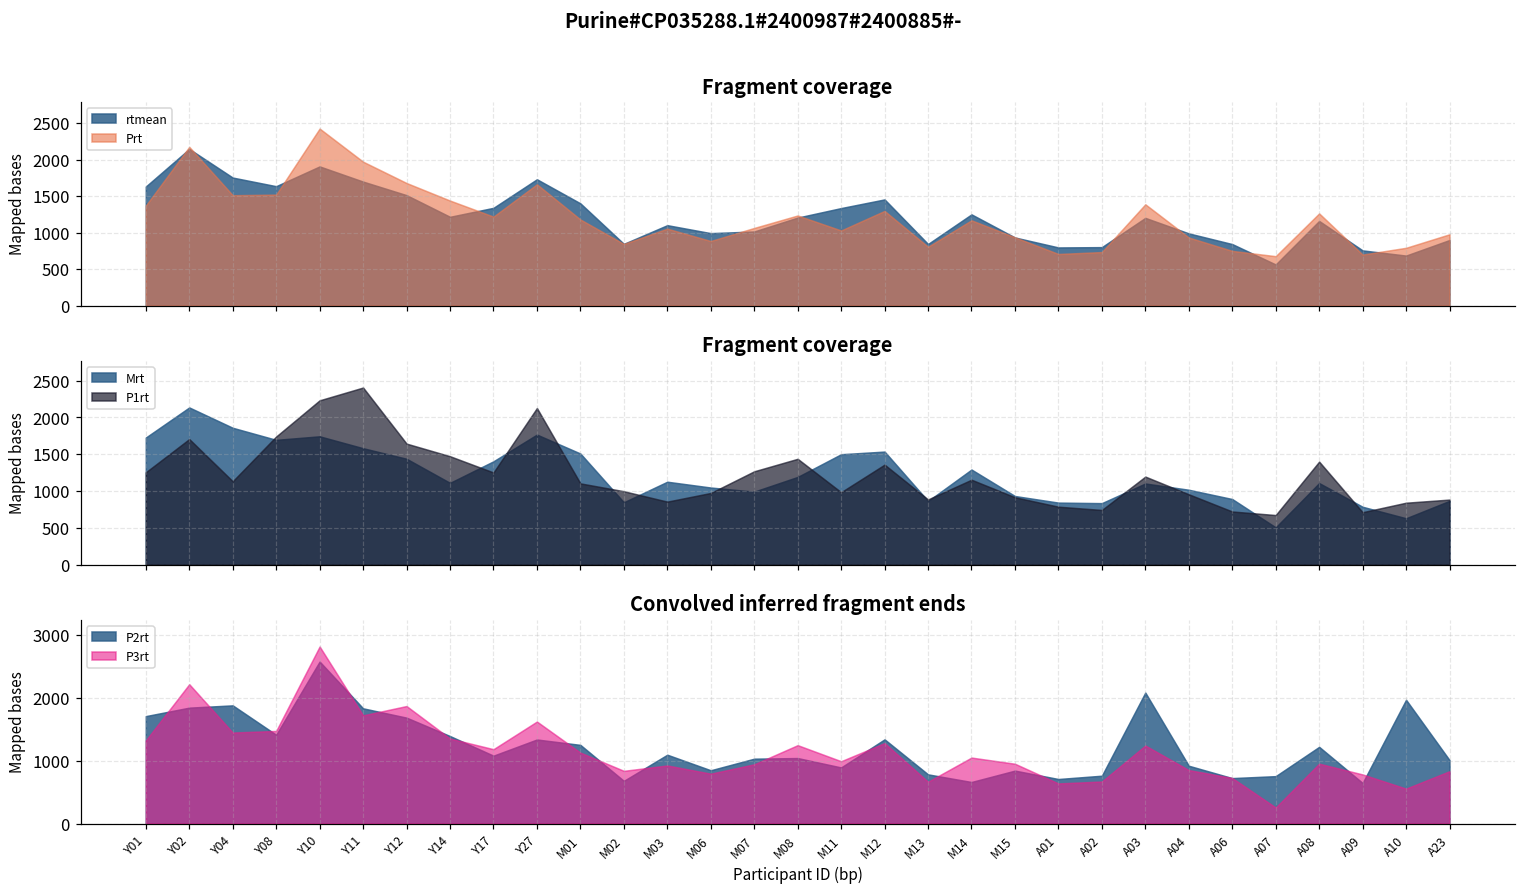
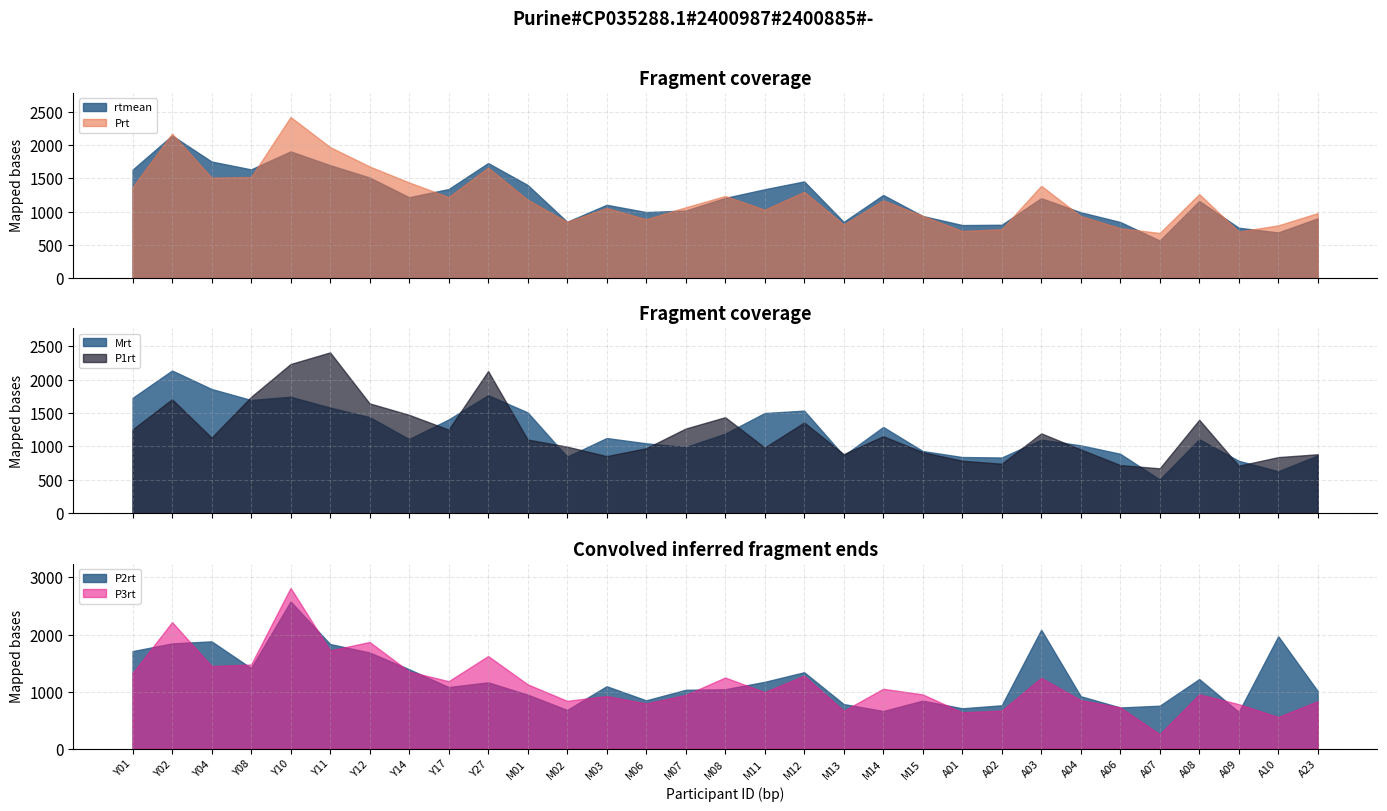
  {
    "Convolved inferred fragment ends": {
      "P2rt": {
        "Y01": 1700,
        "Y02": 1800,
        "Y04": 1900,
        "Y08": 1400,
        "Y10": 2600,
        "Y11": 1800,
        "Y12": 1700,
        "Y17": 1100,
-       "Y27": 1300,
-       "M01": 1300,
+       "Y27": 1200,
+       "M01": 900,
        "M02": 700,
        "M03": 1100,
        "M06": 800,
        "M07": 1000,
        "M08": 1000,
-       "M11": 900,
+       "M11": 1200,
        "M12": 1300,
        "M13": 800,
        "M14": 700,
        "M15": 800,
        "A01": 700,
        "A02": 800,
        "A03": 2100,
        "A04": 900,
        "A07": 800,
        "A08": 1200,
        "A09": 600,
        "A10": 2000,
        "A23": 1000
      },
      "P3rt": {
        "Y01": 1300,
        "Y02": 2200,
        "Y04": 1400,
        "Y08": 1500,
        "Y10": 2800,
        "Y11": 1700,
        "Y12": 1900,
        "Y17": 1200,
        "Y27": 1600,
        "M01": 1100,
        "M02": 800,
        "M03": 900,
        "M06": 800,
        "M07": 900,
        "M08": 1200,
        "M11": 1000,
        "M12": 1300,
        "M13": 700,
        "M14": 1000,
        "M15": 1000,
        "A01": 600,
        "A02": 700,
        "A03": 1200,
        "A04": 900,
        "A07": 300,
        "A08": 1000,
        "A09": 800,
        "A10": 600,
        "A23": 800
      }
    }
  }
